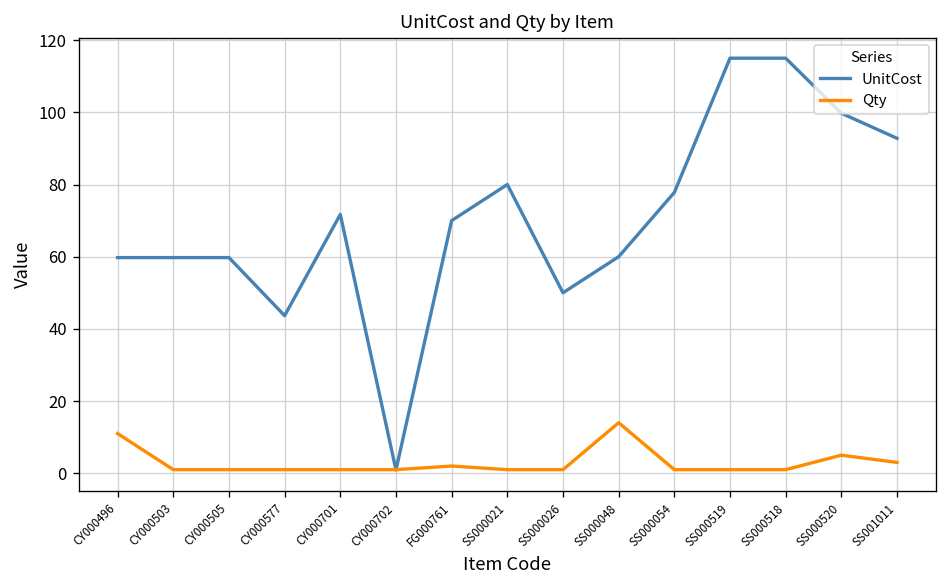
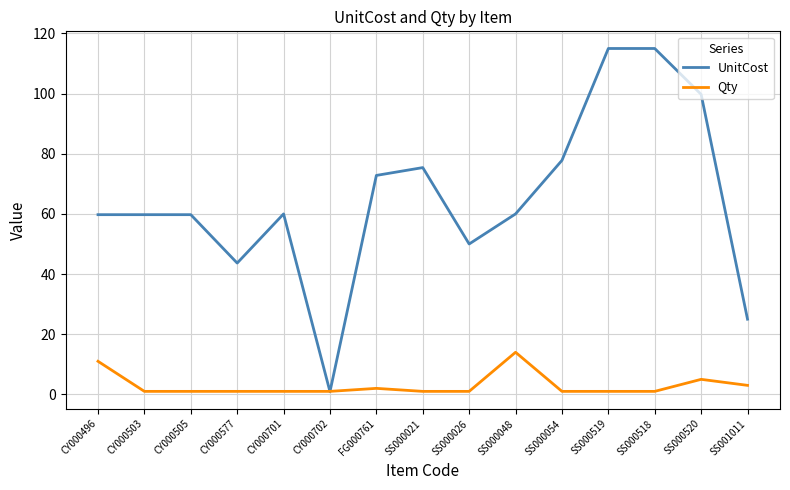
  {
    "UnitCost": {
      "CY000496": 60,
      "CY000503": 60,
      "CY000505": 60,
      "CY000577": 44,
-     "CY000701": 72,
-     "FG000761": 70,
-     "SS000021": 80,
+     "CY000701": 60,
+     "FG000761": 73,
+     "SS000021": 75,
      "SS000026": 50,
      "SS000048": 60,
      "SS000054": 78,
      "SS000519": 115,
      "SS000518": 115,
-     "SS001011": 93
+     "SS001011": 25
    },
    "Qty": {
      "CY000496": 11,
      "CY000503": 1,
      "CY000505": 1,
      "CY000577": 1,
      "CY000701": 1,
      "FG000761": 2,
      "SS000021": 1,
      "SS000026": 1,
      "SS000048": 14,
      "SS000054": 1,
      "SS000519": 1,
      "SS000518": 1,
      "SS000520": 5,
      "SS001011": 3
    }
  }
